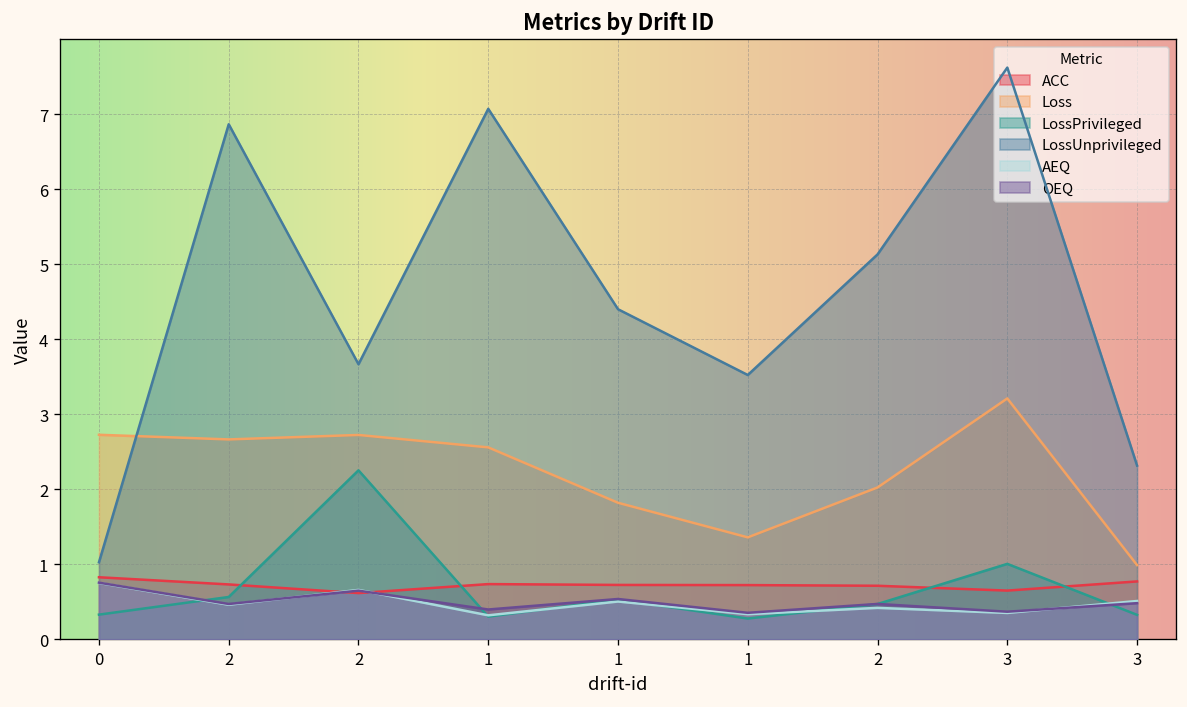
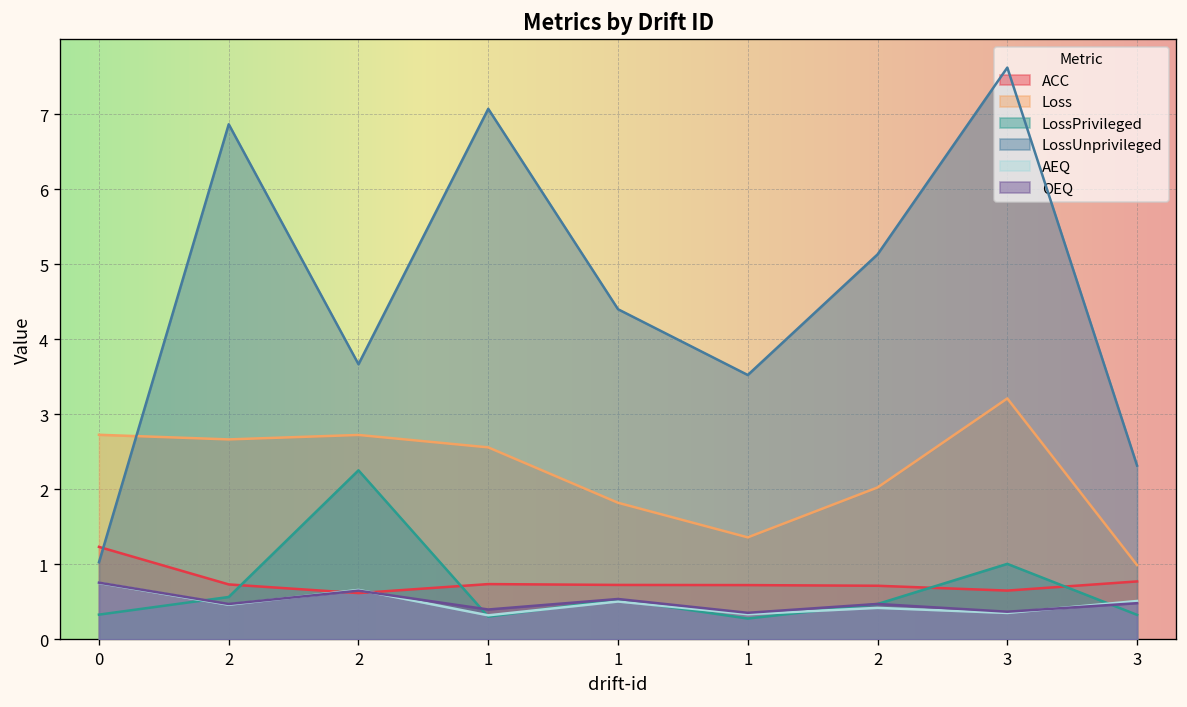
  {
    "ACC": {
-     "0": 0.8
+     "0": 1.2
    },
    "Loss": {
      "0": 2.7
    }
  }
